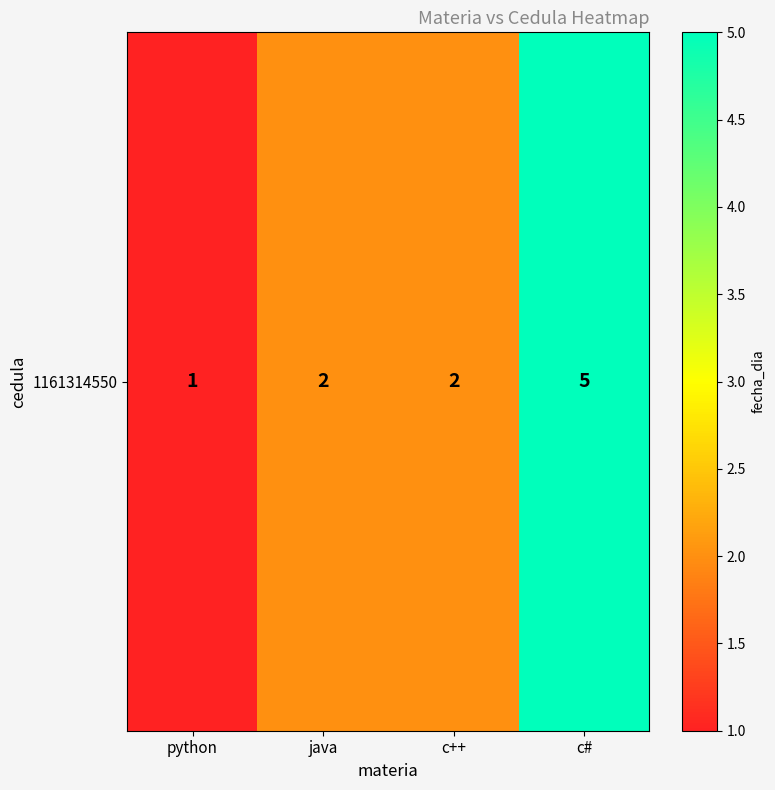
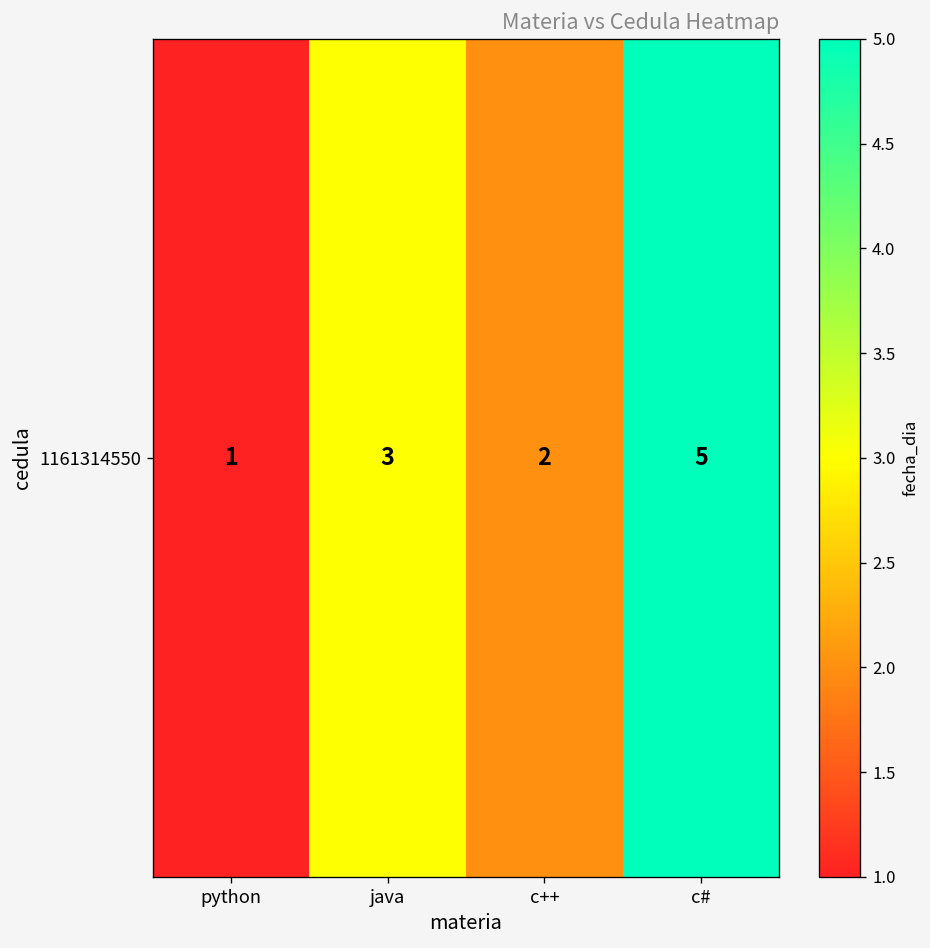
  {
    "1161314550": {
      "python": 1,
-     "java": 2,
+     "java": 3,
      "c++": 2,
      "c#": 5
    }
  }
